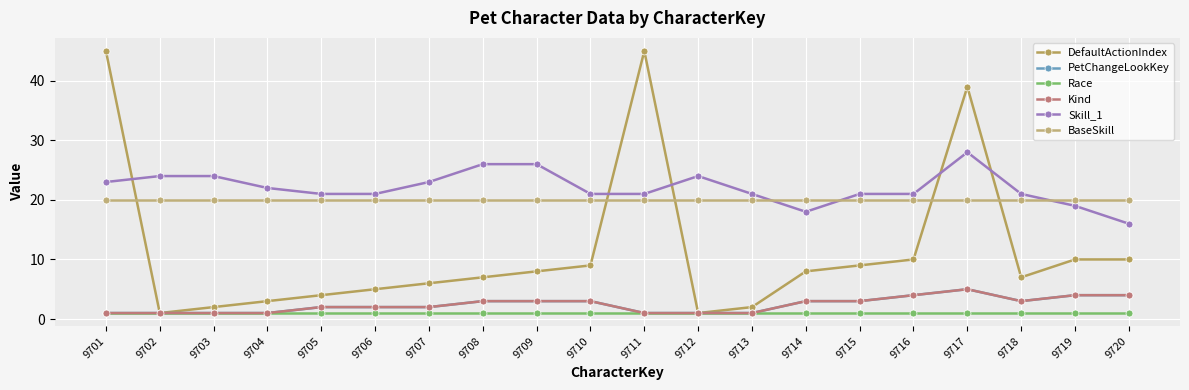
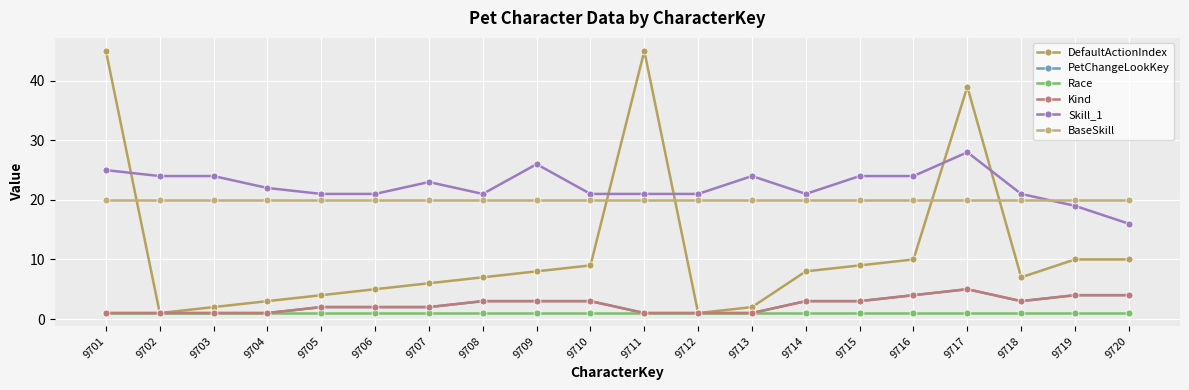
  {
    "Race": {
      "9705": 1,
      "9706": 1,
      "9707": 1,
      "9708": 1,
      "9709": 1,
      "9710": 1,
      "9714": 1,
      "9715": 1,
      "9716": 1,
      "9717": 1,
      "9718": 1,
      "9719": 1,
      "9720": 1
    },
    "Skill_1": {
-     "9701": 23,
+     "9701": 25,
      "9702": 24,
      "9703": 24,
      "9704": 22,
      "9705": 21,
      "9706": 21,
      "9707": 23,
-     "9708": 26,
+     "9708": 21,
      "9709": 26,
      "9710": 21,
      "9711": 21,
-     "9712": 24,
-     "9713": 21,
-     "9714": 18,
-     "9715": 21,
-     "9716": 21,
+     "9712": 21,
+     "9713": 24,
+     "9714": 21,
+     "9715": 24,
+     "9716": 24,
      "9717": 28,
      "9718": 21,
      "9719": 19,
      "9720": 16
    }
  }
